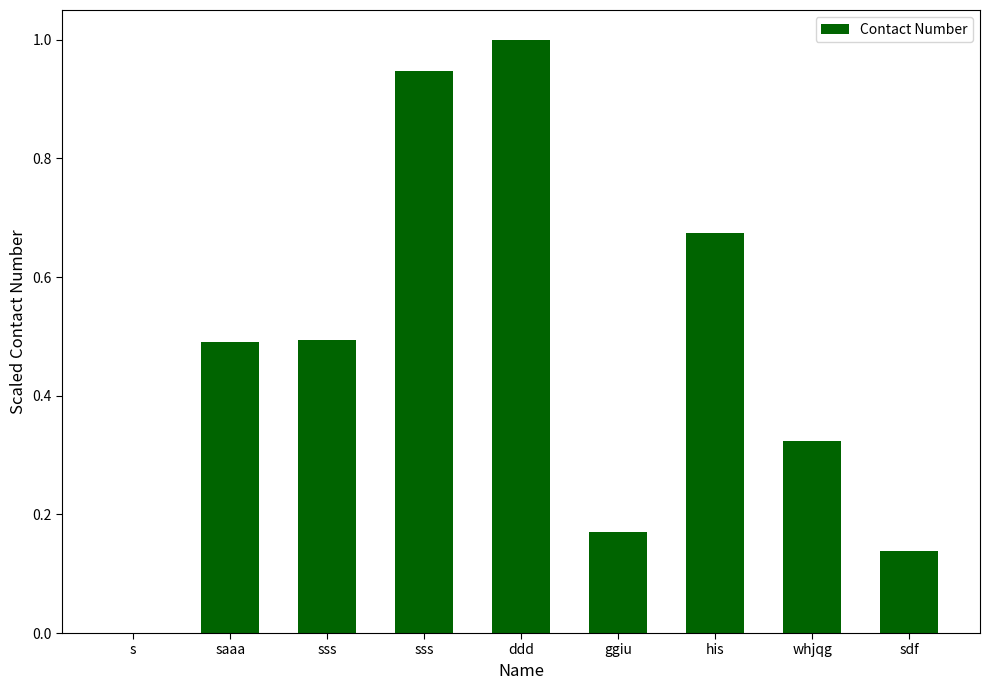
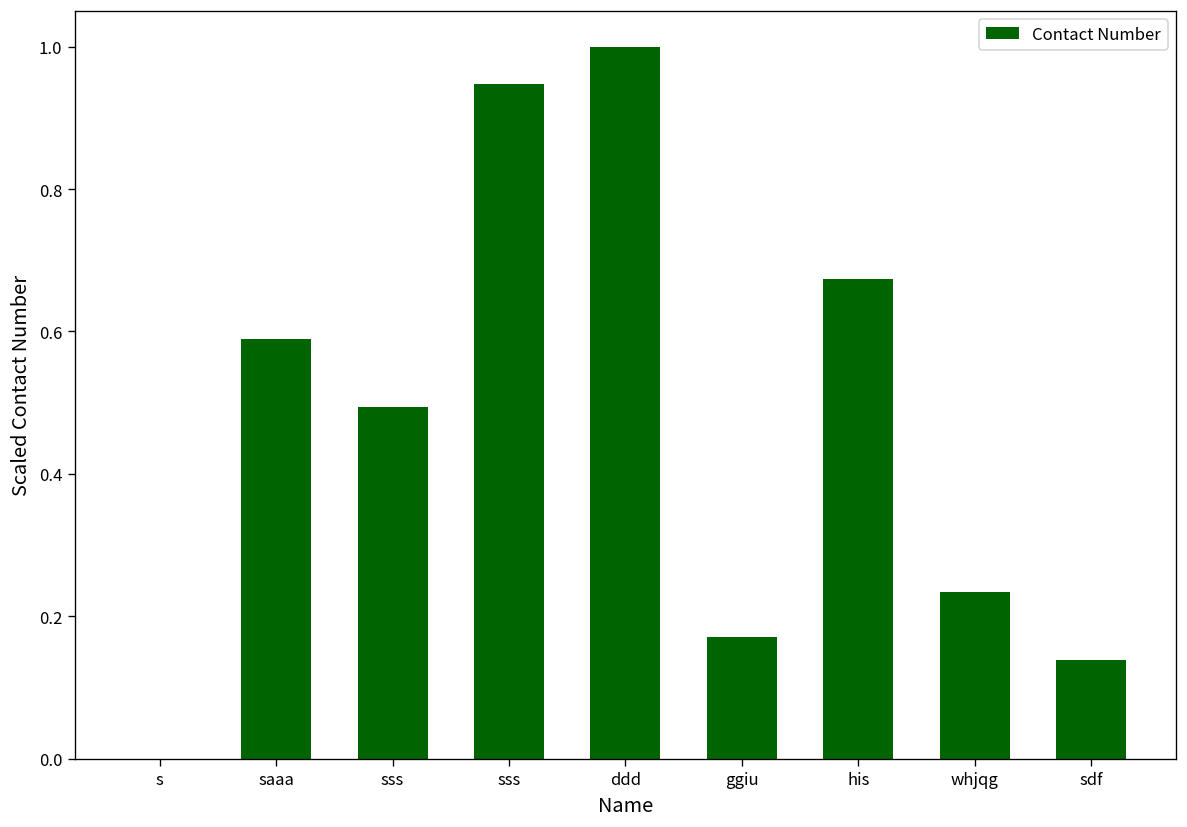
  {
-   "saaa": 0.49,
+   "saaa": 0.59,
    "ddd": 1.00,
    "ggiu": 0.17,
    "his": 0.67,
-   "whjqg": 0.32,
+   "whjqg": 0.23,
    "sdf": 0.14
  }
